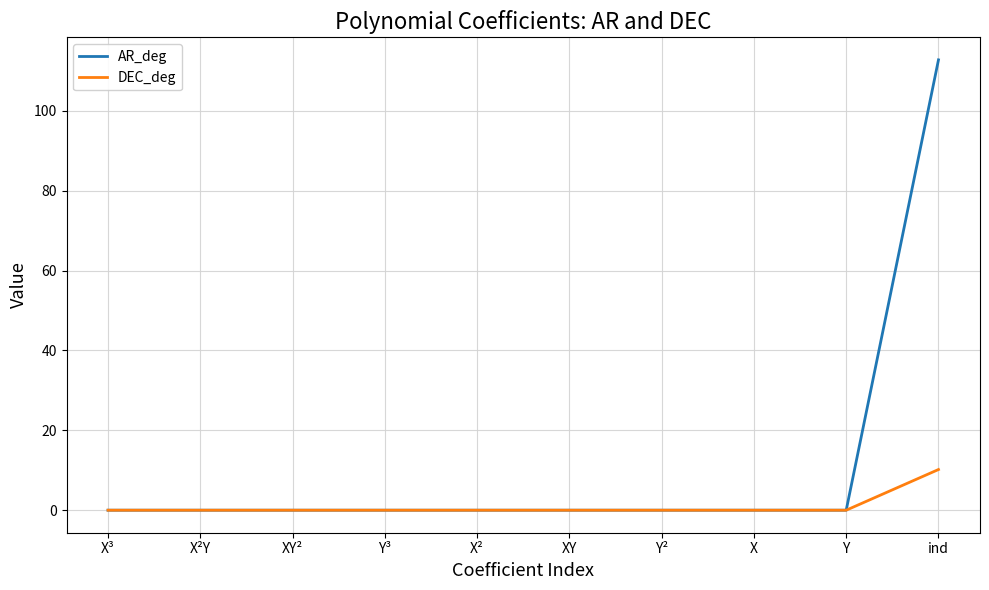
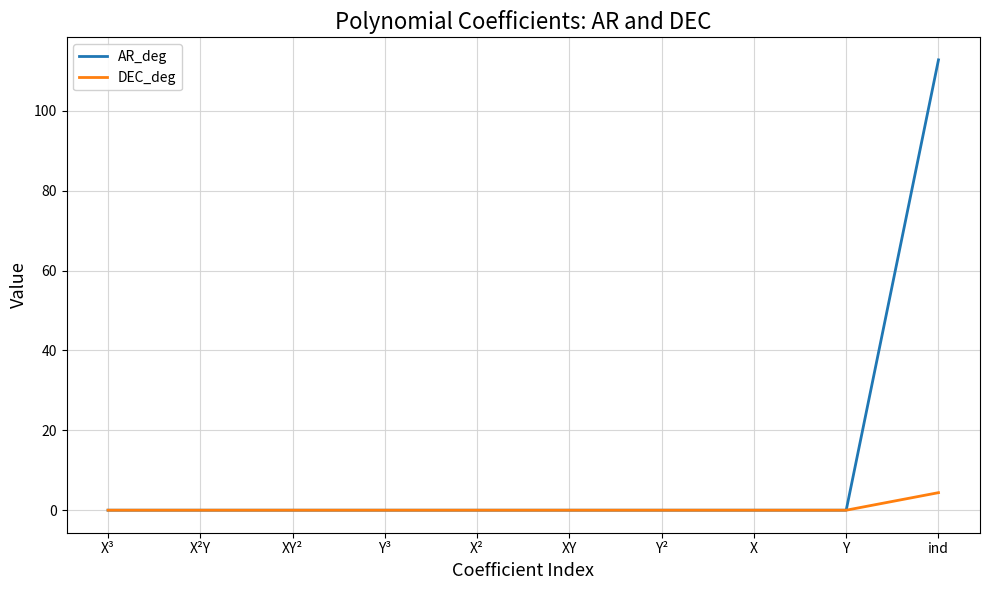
  {
    "AR_deg": {
      "ind": 113
    },
    "DEC_deg": {
-     "ind": 10
+     "ind": 4
    }
  }
